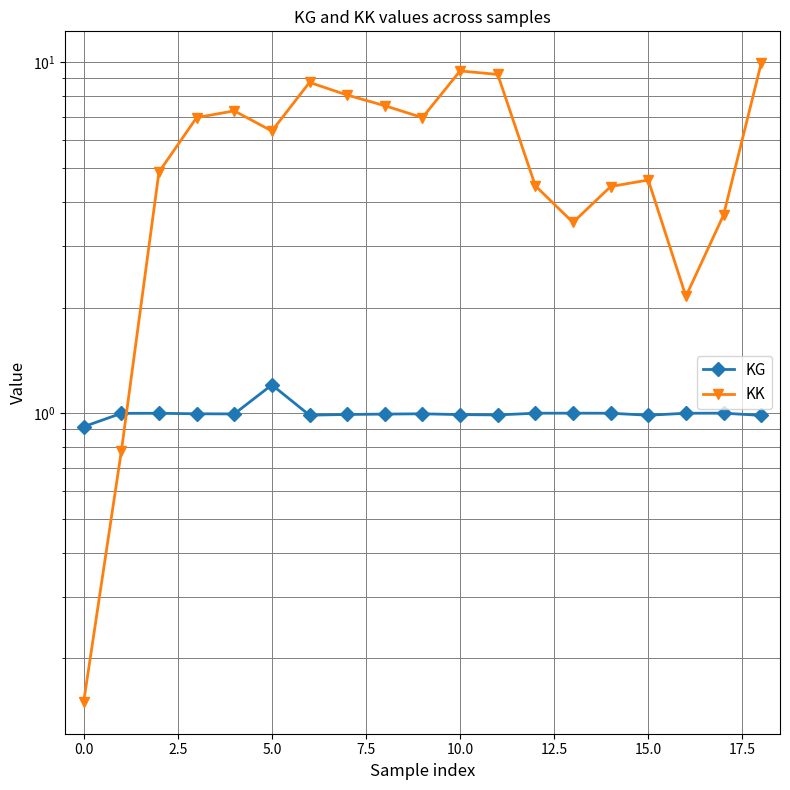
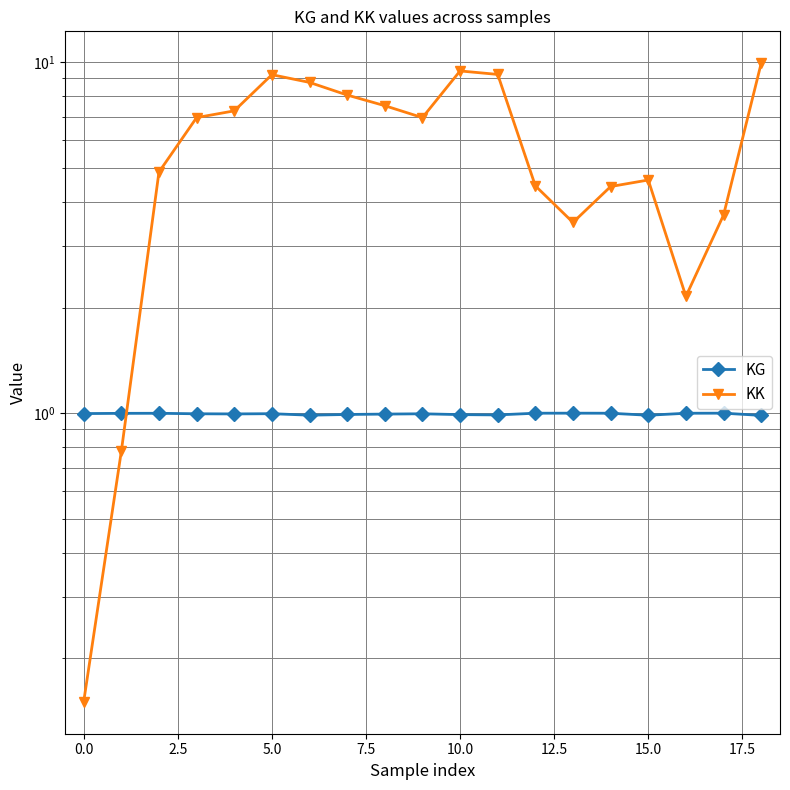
  {
    "KG": {
-     "0.0": 0.92,
-     "5.0": 1.20,
+     "0.0": 1.00,
+     "5.0": 1.00,
      "10.0": 0.99,
      "15.0": 0.99
    },
    "KK": {
      "0.0": 0.151,
-     "5.0": 6.4,
+     "5.0": 9.2,
      "10.0": 9.4,
      "15.0": 4.6
    }
  }
